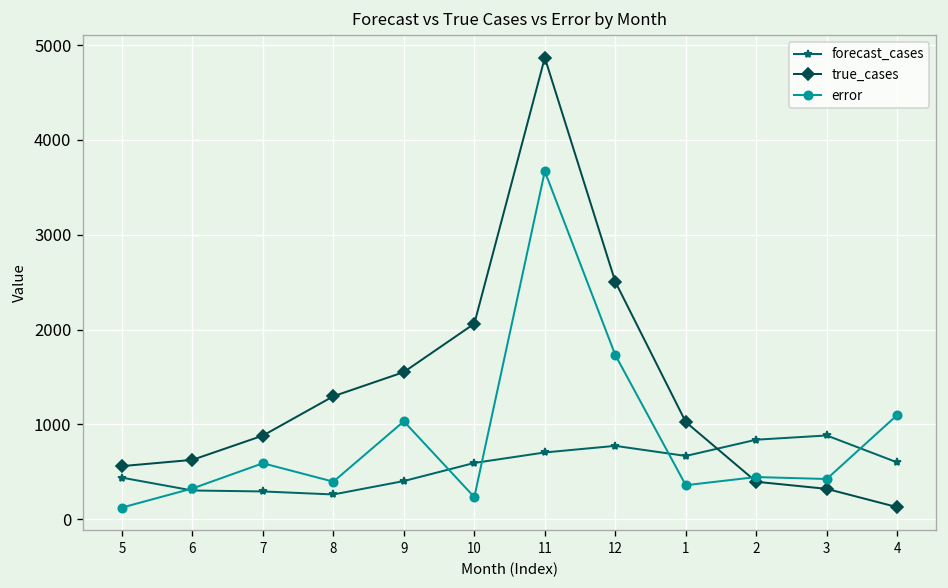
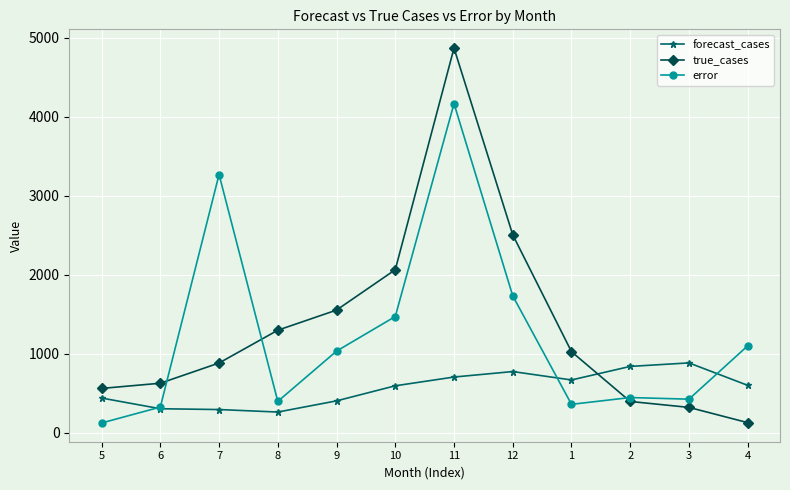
  {
    "error": {
      "5": 100,
-     "7": 600,
+     "7": 3300,
      "8": 400,
      "9": 1000,
-     "10": 200,
-     "11": 3700,
+     "10": 1500,
+     "11": 4200,
      "12": 1700,
      "1": 400,
      "2": 400,
      "3": 400,
      "4": 1100
    }
  }
